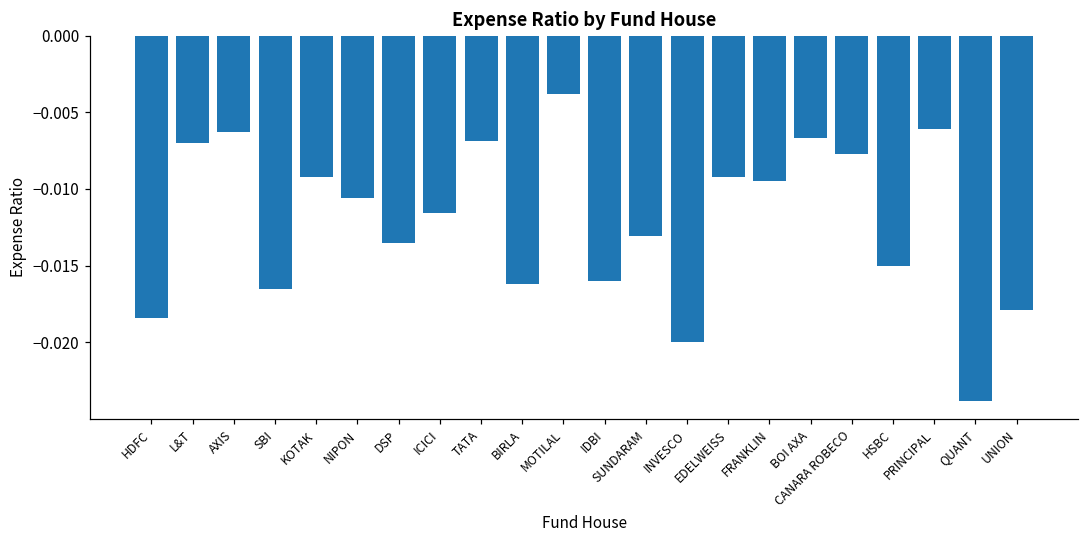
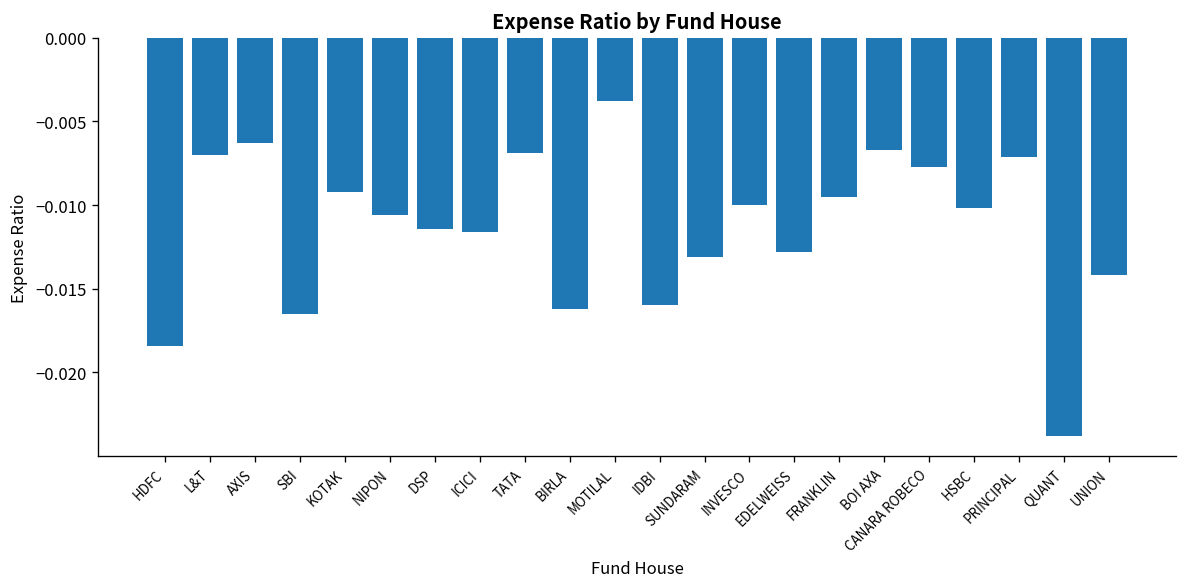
  {
    "HDFC": -0.0184,
    "L&T": -0.0070,
    "AXIS": -0.0063,
    "SBI": -0.0165,
    "KOTAK": -0.0092,
    "NIPON": -0.0106,
-   "DSP": -0.0135,
+   "DSP": -0.0114,
    "ICICI": -0.0116,
    "TATA": -0.0069,
    "BIRLA": -0.0162,
    "MOTILAL": -0.0038,
    "IDBI": -0.0160,
    "SUNDARAM": -0.0131,
-   "INVESCO": -0.0200,
-   "EDELWEISS": -0.0092,
+   "INVESCO": -0.0100,
+   "EDELWEISS": -0.0128,
    "FRANKLIN": -0.0095,
    "BOI AXA": -0.0067,
    "CANARA ROBECO": -0.0077,
-   "HSBC": -0.0150,
-   "PRINCIPAL": -0.0061,
+   "HSBC": -0.0102,
+   "PRINCIPAL": -0.0071,
    "QUANT": -0.0238,
-   "UNION": -0.0179
+   "UNION": -0.0142
  }
